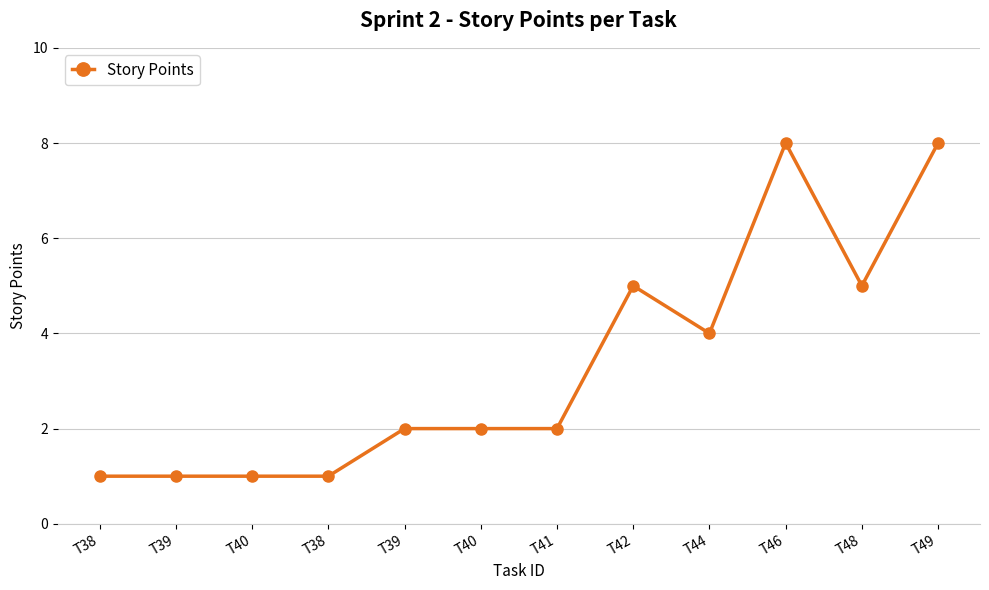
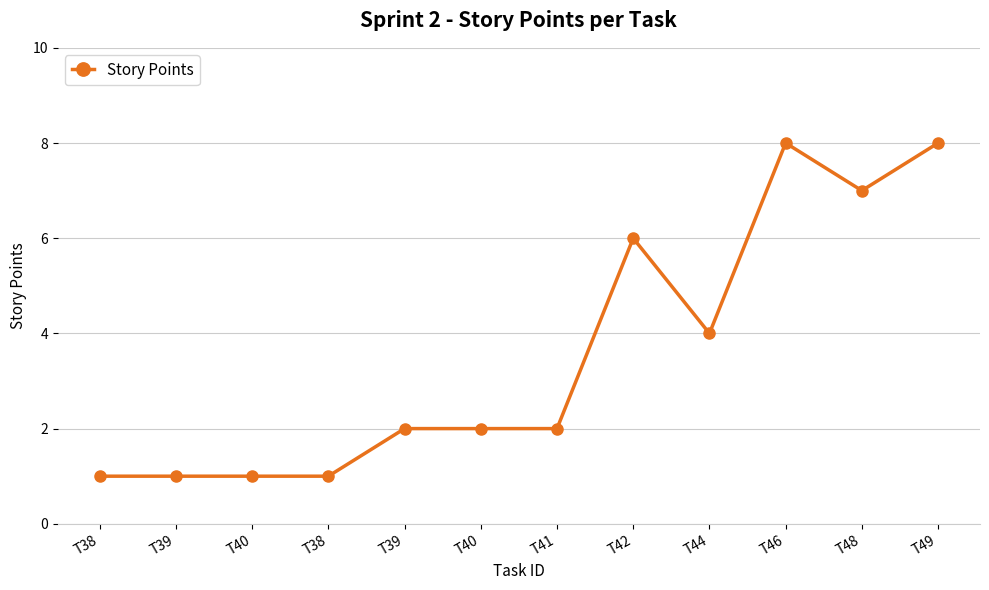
  {
    "T41": 2,
-   "T42": 5,
+   "T42": 6,
    "T44": 4,
    "T46": 8,
-   "T48": 5,
+   "T48": 7,
    "T49": 8
  }
